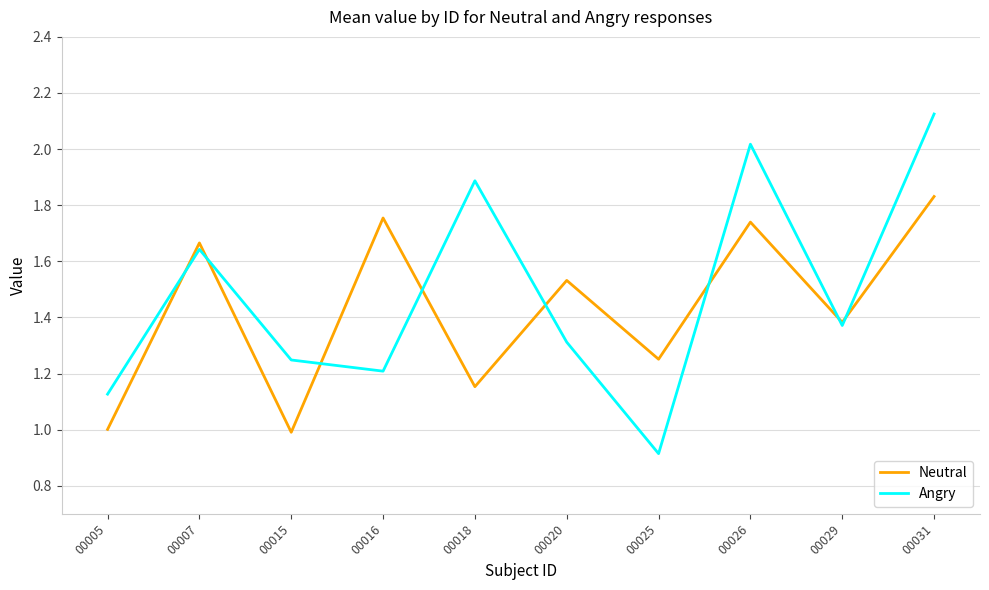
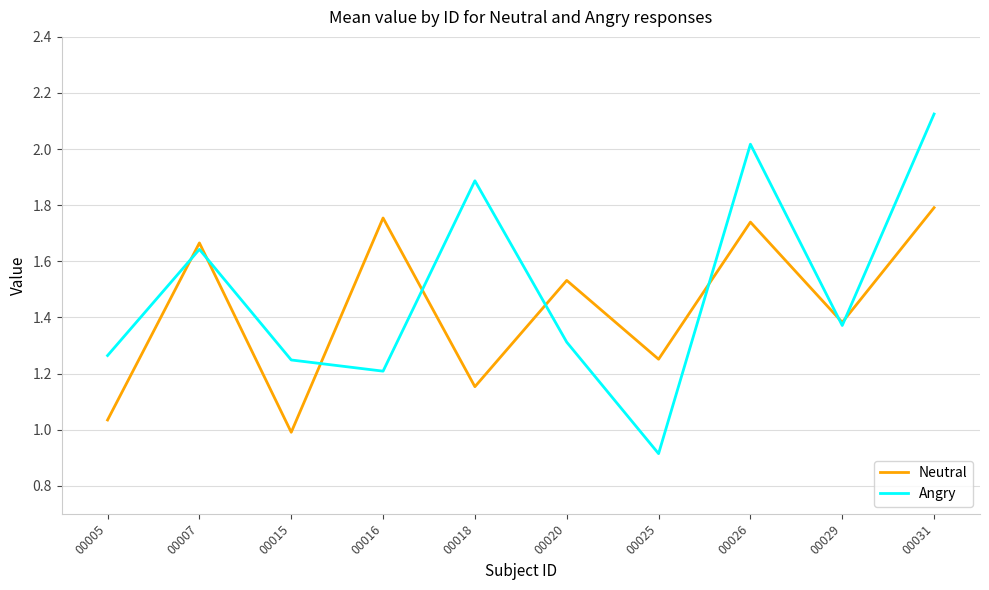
  {
    "Neutral": {
-     "00005": 1.00,
+     "00005": 1.03,
      "00007": 1.67,
      "00015": 0.99,
      "00016": 1.75,
      "00018": 1.15,
      "00020": 1.53,
      "00025": 1.25,
      "00026": 1.74,
      "00029": 1.38,
-     "00031": 1.83
+     "00031": 1.79
    },
    "Angry": {
-     "00005": 1.13,
+     "00005": 1.26,
      "00007": 1.64,
      "00015": 1.25,
      "00016": 1.21,
      "00018": 1.89,
      "00020": 1.31,
      "00025": 0.91,
      "00026": 2.02,
      "00029": 1.37,
      "00031": 2.13
    }
  }
